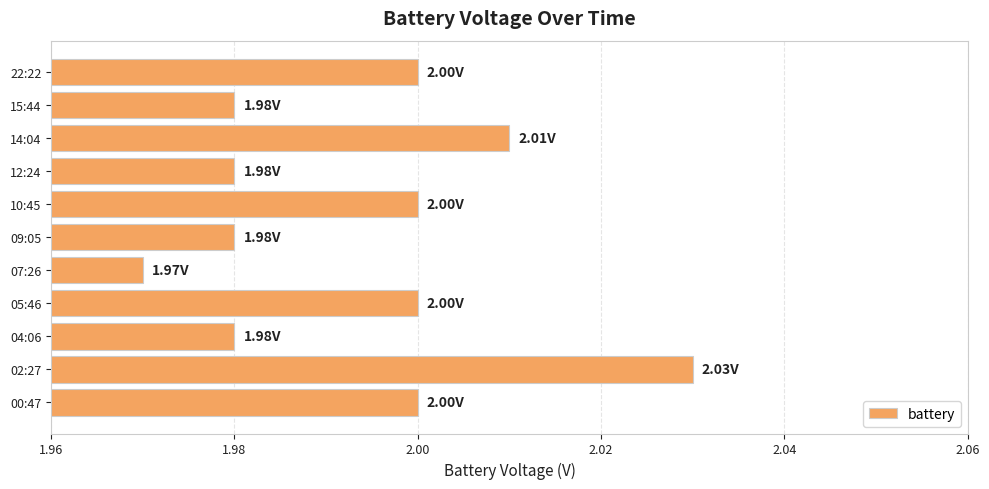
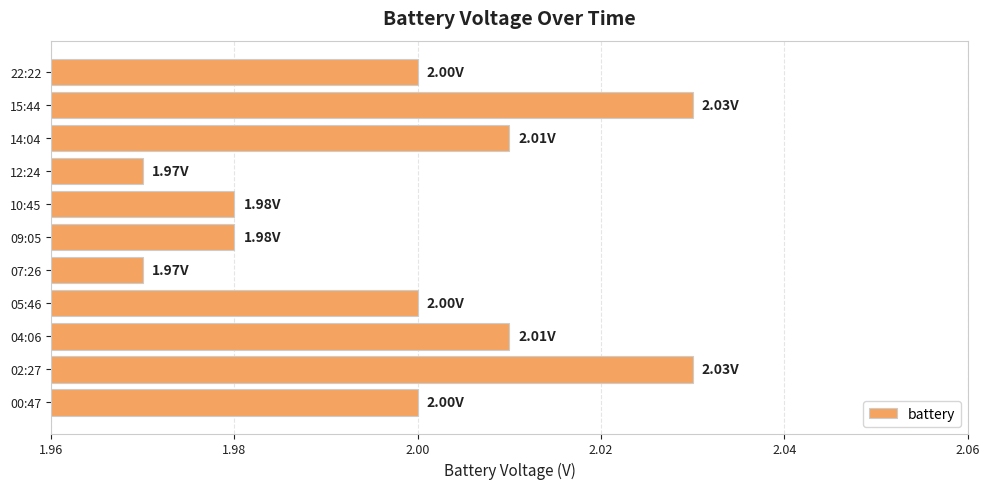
  {
    "22:22": "2.00V",
-   "15:44": "1.98V",
+   "15:44": "2.03V",
    "14:04": "2.01V",
-   "12:24": "1.98V",
-   "10:45": "2.00V",
+   "12:24": "1.97V",
+   "10:45": "1.98V",
    "09:05": "1.98V",
    "07:26": "1.97V",
    "05:46": "2.00V",
-   "04:06": "1.98V",
+   "04:06": "2.01V",
    "02:27": "2.03V",
    "00:47": "2.00V"
  }
